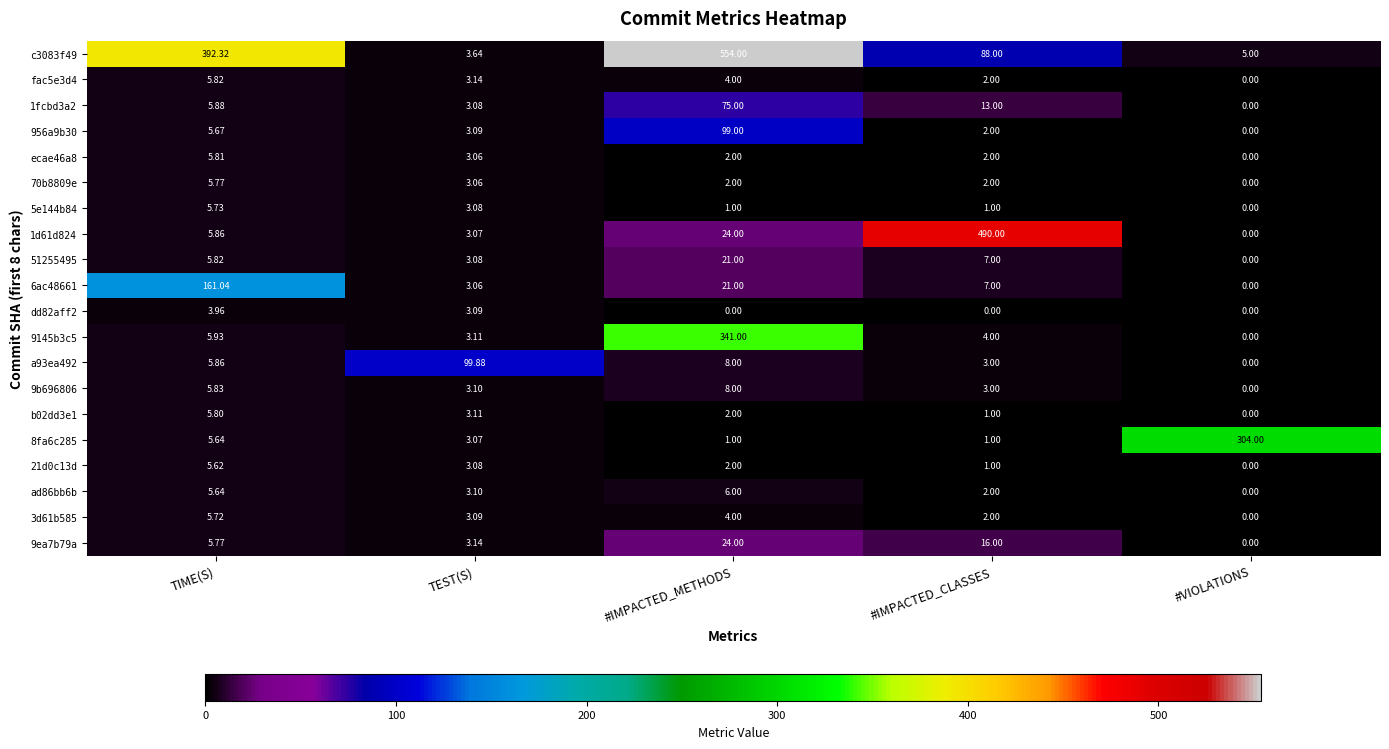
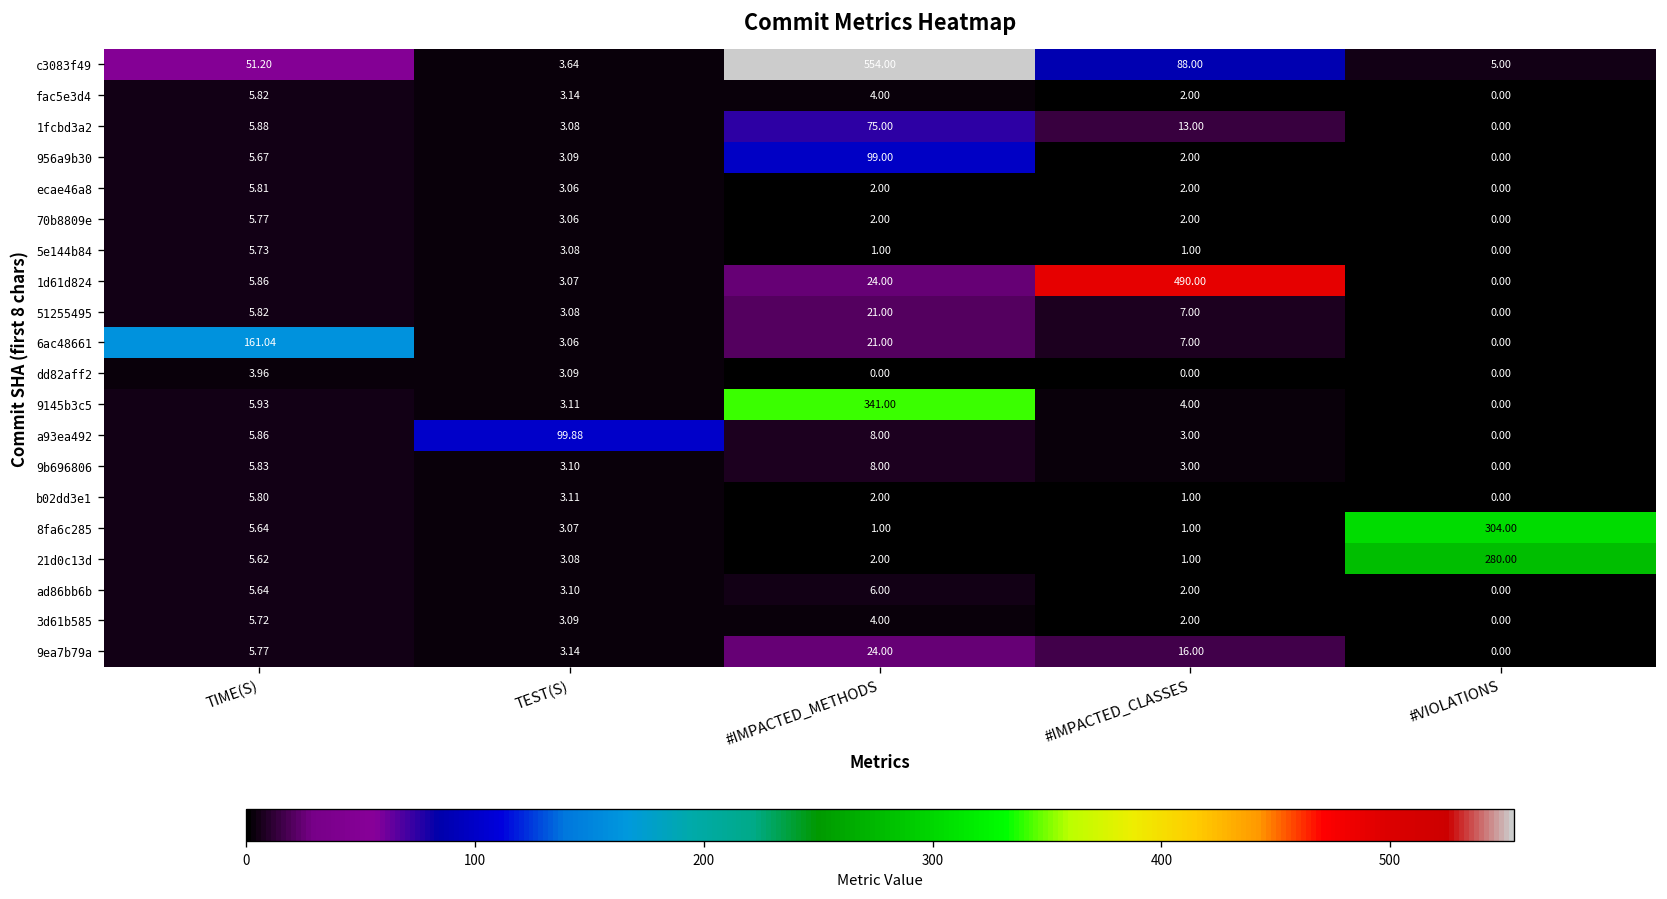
  {
    "c3083f49": {
-     "TIME(S)": 392.32,
+     "TIME(S)": 51.20,
      "TEST(S)": 3.64,
      "#IMPACTED_METHODS": 554.00,
      "#IMPACTED_CLASSES": 88.00,
      "#VIOLATIONS": 5.00
    },
    "fac5e3d4": {
      "TIME(S)": 5.82,
      "TEST(S)": 3.14,
      "#IMPACTED_METHODS": 4.00,
      "#IMPACTED_CLASSES": 2.00,
      "#VIOLATIONS": 0.00
    },
    "1fcbd3a2": {
      "TIME(S)": 5.88,
      "TEST(S)": 3.08,
      "#IMPACTED_METHODS": 75.00,
      "#IMPACTED_CLASSES": 13.00,
      "#VIOLATIONS": 0.00
    },
    "956a9b30": {
      "TIME(S)": 5.67,
      "TEST(S)": 3.09,
      "#IMPACTED_METHODS": 99.00,
      "#IMPACTED_CLASSES": 2.00,
      "#VIOLATIONS": 0.00
    },
    "ecae46a8": {
      "TIME(S)": 5.81,
      "TEST(S)": 3.06,
      "#IMPACTED_METHODS": 2.00,
      "#IMPACTED_CLASSES": 2.00,
      "#VIOLATIONS": 0.00
    },
    "70b8809e": {
      "TIME(S)": 5.77,
      "TEST(S)": 3.06,
      "#IMPACTED_METHODS": 2.00,
      "#IMPACTED_CLASSES": 2.00,
      "#VIOLATIONS": 0.00
    },
    "5e144b84": {
      "TIME(S)": 5.73,
      "TEST(S)": 3.08,
      "#IMPACTED_METHODS": 1.00,
      "#IMPACTED_CLASSES": 1.00,
      "#VIOLATIONS": 0.00
    },
    "1d61d824": {
      "TIME(S)": 5.86,
      "TEST(S)": 3.07,
      "#IMPACTED_METHODS": 24.00,
      "#IMPACTED_CLASSES": 490.00,
      "#VIOLATIONS": 0.00
    },
    "51255495": {
      "TIME(S)": 5.82,
      "TEST(S)": 3.08,
      "#IMPACTED_METHODS": 21.00,
      "#IMPACTED_CLASSES": 7.00,
      "#VIOLATIONS": 0.00
    },
    "6ac48661": {
      "TIME(S)": 161.04,
      "TEST(S)": 3.06,
      "#IMPACTED_METHODS": 21.00,
      "#IMPACTED_CLASSES": 7.00,
      "#VIOLATIONS": 0.00
    },
    "dd82aff2": {
      "TIME(S)": 3.96,
      "TEST(S)": 3.09,
      "#IMPACTED_METHODS": 0.00,
      "#IMPACTED_CLASSES": 0.00,
      "#VIOLATIONS": 0.00
    },
    "9145b3c5": {
      "TIME(S)": 5.93,
      "TEST(S)": 3.11,
      "#IMPACTED_METHODS": 341.00,
      "#IMPACTED_CLASSES": 4.00,
      "#VIOLATIONS": 0.00
    },
    "a93ea492": {
      "TIME(S)": 5.86,
      "TEST(S)": 99.88,
      "#IMPACTED_METHODS": 8.00,
      "#IMPACTED_CLASSES": 3.00,
      "#VIOLATIONS": 0.00
    },
    "9b696806": {
      "TIME(S)": 5.83,
      "TEST(S)": 3.10,
      "#IMPACTED_METHODS": 8.00,
      "#IMPACTED_CLASSES": 3.00,
      "#VIOLATIONS": 0.00
    },
    "b02dd3e1": {
      "TIME(S)": 5.80,
      "TEST(S)": 3.11,
      "#IMPACTED_METHODS": 2.00,
      "#IMPACTED_CLASSES": 1.00,
      "#VIOLATIONS": 0.00
    },
    "8fa6c285": {
      "TIME(S)": 5.64,
      "TEST(S)": 3.07,
      "#IMPACTED_METHODS": 1.00,
      "#IMPACTED_CLASSES": 1.00,
      "#VIOLATIONS": 304.00
    },
    "21d0c13d": {
      "TIME(S)": 5.62,
      "TEST(S)": 3.08,
      "#IMPACTED_METHODS": 2.00,
      "#IMPACTED_CLASSES": 1.00,
-     "#VIOLATIONS": 0.00
+     "#VIOLATIONS": 280.00
    },
    "ad86bb6b": {
      "TIME(S)": 5.64,
      "TEST(S)": 3.10,
      "#IMPACTED_METHODS": 6.00,
      "#IMPACTED_CLASSES": 2.00,
      "#VIOLATIONS": 0.00
    },
    "3d61b585": {
      "TIME(S)": 5.72,
      "TEST(S)": 3.09,
      "#IMPACTED_METHODS": 4.00,
      "#IMPACTED_CLASSES": 2.00,
      "#VIOLATIONS": 0.00
    },
    "9ea7b79a": {
      "TIME(S)": 5.77,
      "TEST(S)": 3.14,
      "#IMPACTED_METHODS": 24.00,
      "#IMPACTED_CLASSES": 16.00,
      "#VIOLATIONS": 0.00
    }
  }
